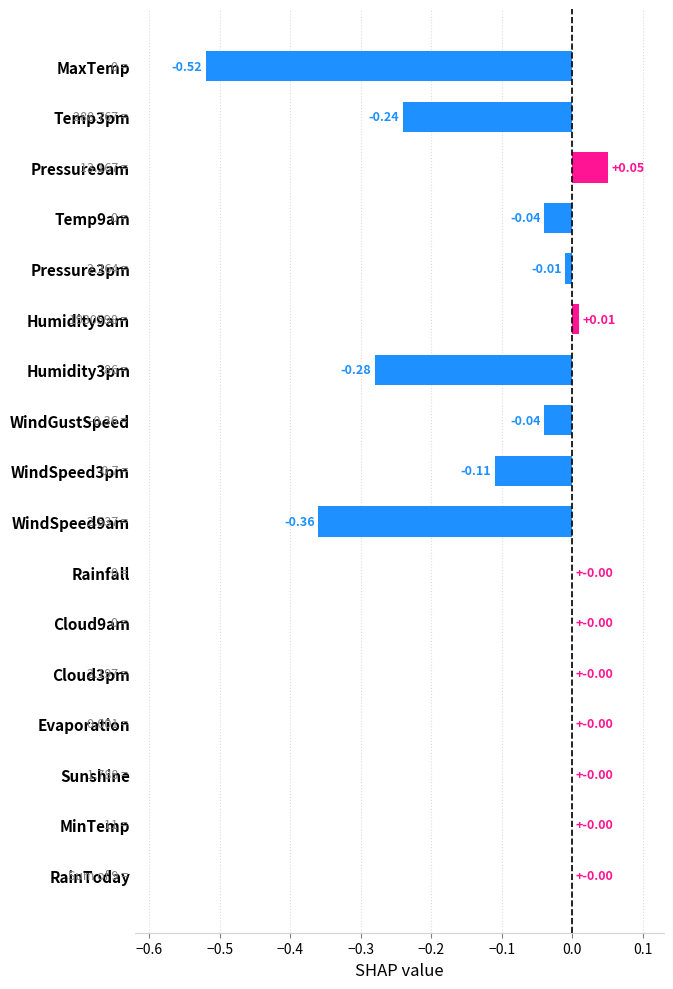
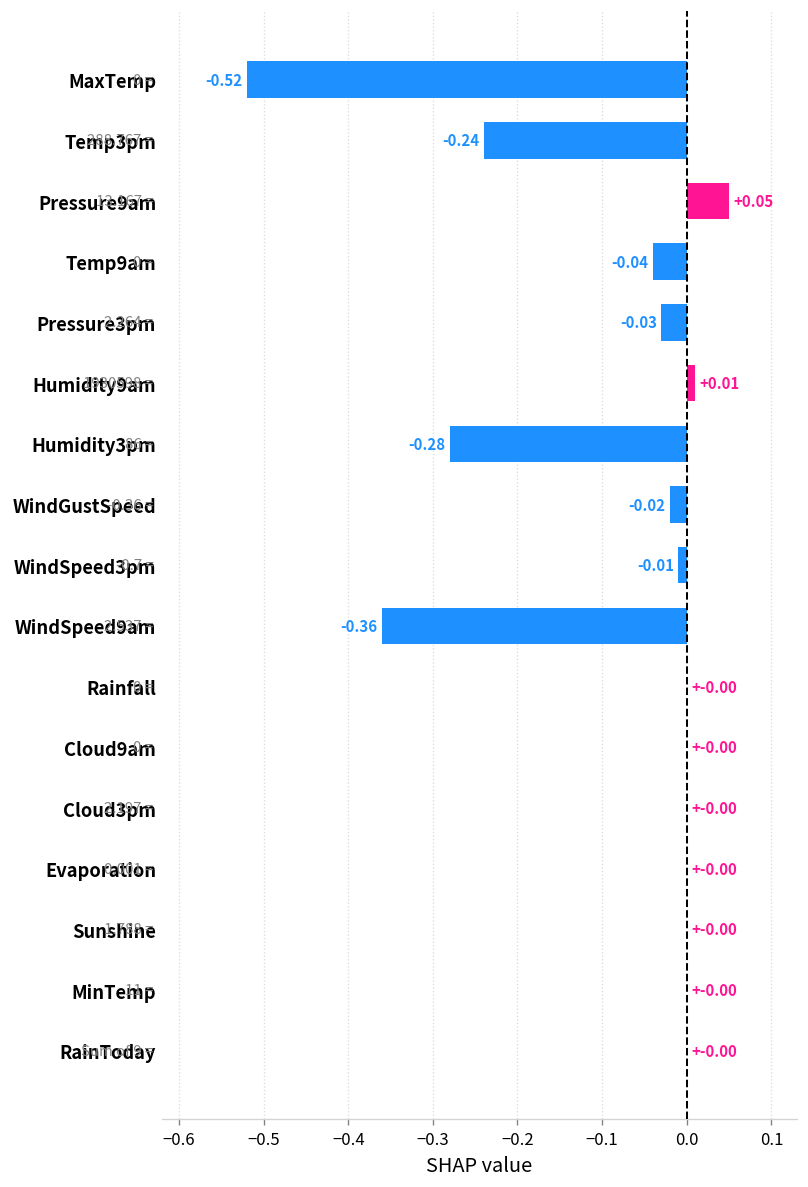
  {
    "MaxTemp": "-0.52",
    "Temp3pm": "-0.24",
    "Pressure9am": "+0.05",
    "Temp9am": "-0.04",
-   "Pressure3pm": "-0.01",
+   "Pressure3pm": "-0.03",
    "Humidity9am": "+0.01",
    "Humidity3pm": "-0.28",
-   "WindGustSpeed": "-0.04",
-   "WindSpeed3pm": "-0.11",
+   "WindGustSpeed": "-0.02",
+   "WindSpeed3pm": "-0.01",
    "WindSpeed9am": "-0.36",
    "Rainfall": "+-0.00",
    "Cloud9am": "+-0.00",
    "Cloud3pm": "+-0.00",
    "Evaporation": "+-0.00",
    "Sunshine": "+-0.00",
    "MinTemp": "+-0.00",
    "RainToday": "+-0.00"
  }
